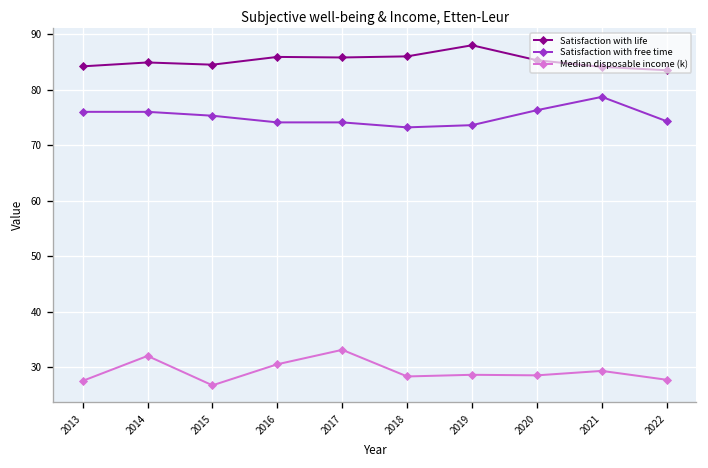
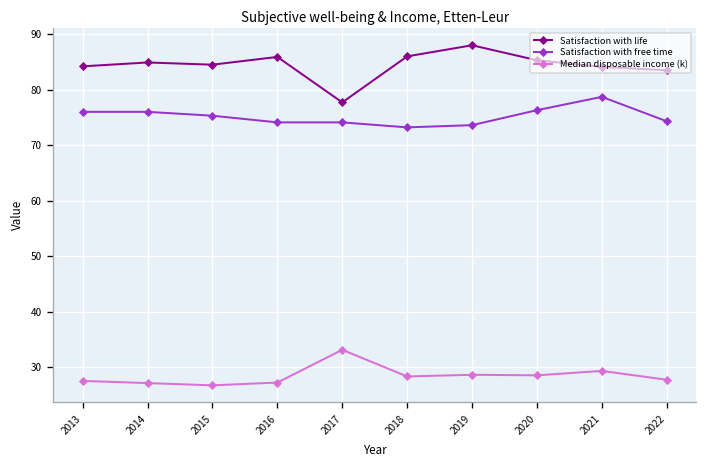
  {
    "Satisfaction with life": {
      "2013": 84,
      "2014": 85,
      "2015": 85,
      "2016": 86,
-     "2017": 86,
+     "2017": 78,
      "2018": 86,
      "2019": 88
    },
    "Satisfaction with free time": {
      "2013": 76,
      "2014": 76,
      "2015": 75,
      "2016": 74,
      "2017": 74,
      "2018": 73,
      "2019": 74,
      "2020": 76,
      "2021": 79,
      "2022": 74
    },
    "Median disposable income (k)": {
      "2013": 28,
-     "2014": 32,
+     "2014": 27,
      "2015": 27,
-     "2016": 31,
+     "2016": 27,
      "2017": 33,
      "2018": 28,
      "2019": 29,
      "2020": 29,
      "2021": 29,
      "2022": 28
    }
  }
